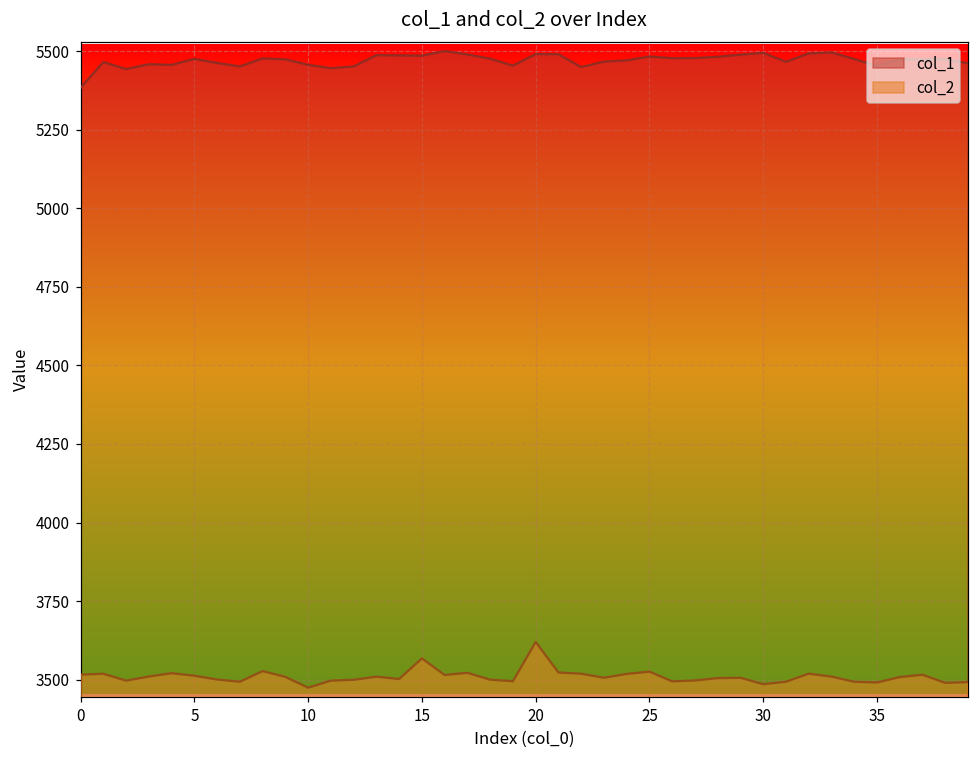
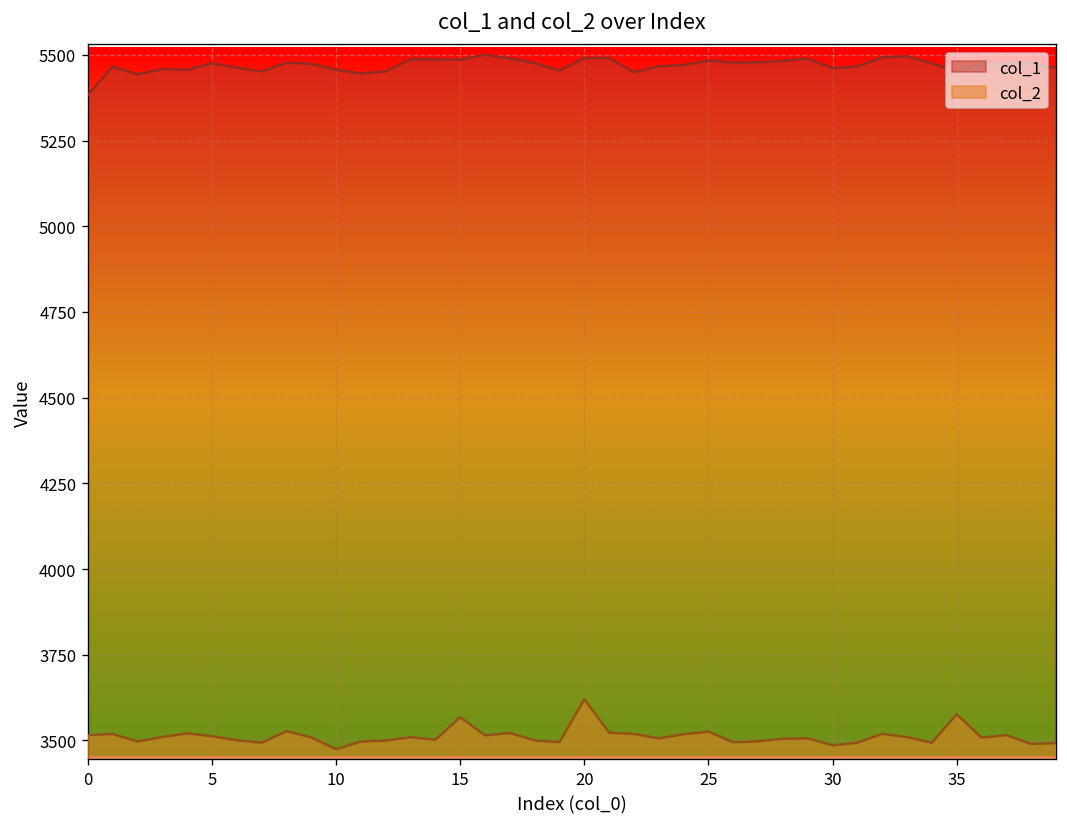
  {
    "col_1": {
      "0": 5380,
      "5": 5480,
      "10": 5460,
      "15": 5490,
      "20": 5490,
      "25": 5480,
-     "30": 5490
+     "30": 5460
    },
    "col_2": {
      "0": 3520,
      "5": 3510,
      "10": 3470,
      "15": 3570,
      "20": 3620,
      "25": 3530,
      "30": 3490,
-     "35": 3490
+     "35": 3580
    }
  }
